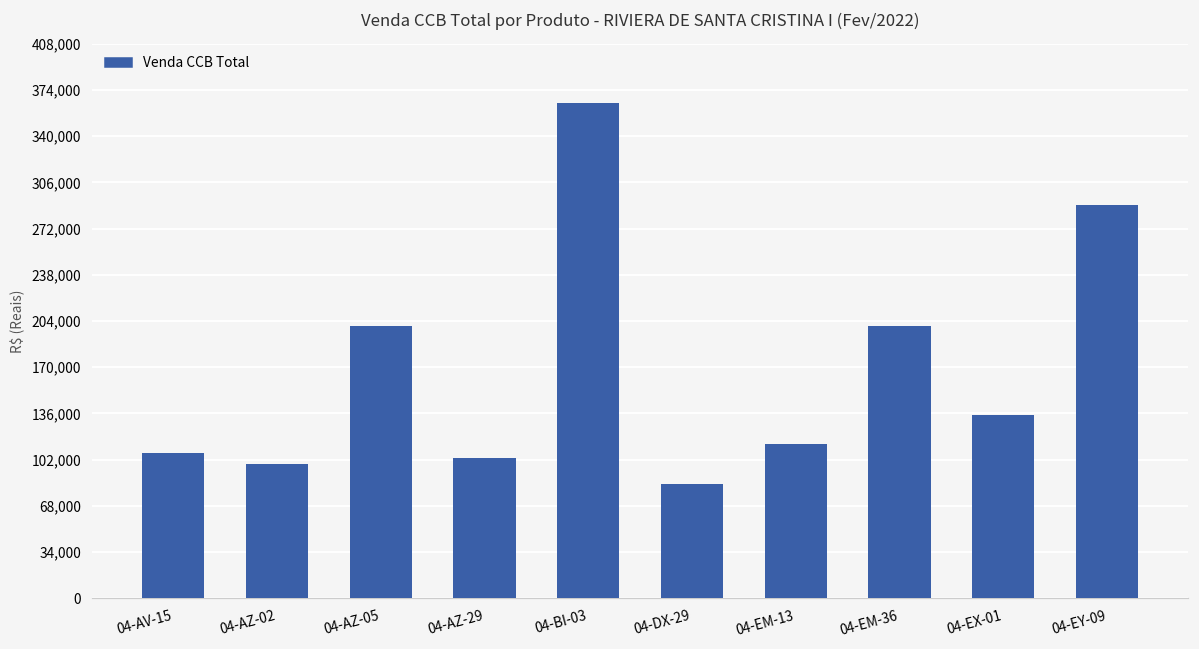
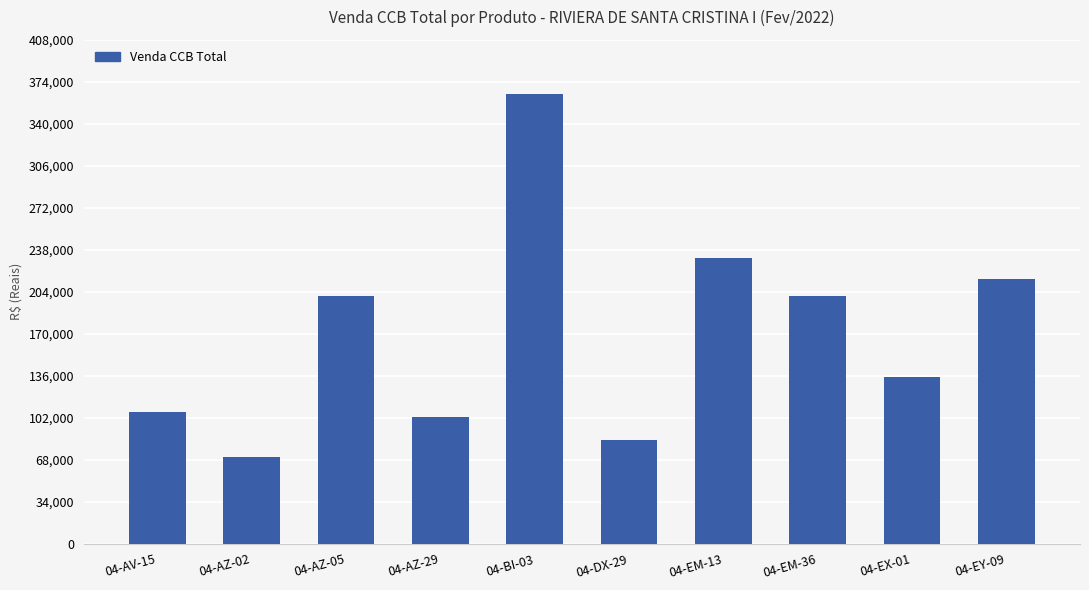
  {
    "04-AV-15": "107,000",
-   "04-AZ-02": "99,000",
+   "04-AZ-02": "70,000",
    "04-AZ-05": "201,000",
    "04-AZ-29": "103,000",
    "04-BI-03": "364,000",
    "04-DX-29": "84,000",
-   "04-EM-13": "114,000",
+   "04-EM-13": "231,000",
    "04-EM-36": "200,000",
    "04-EX-01": "135,000",
-   "04-EY-09": "289,000"
+   "04-EY-09": "215,000"
  }
